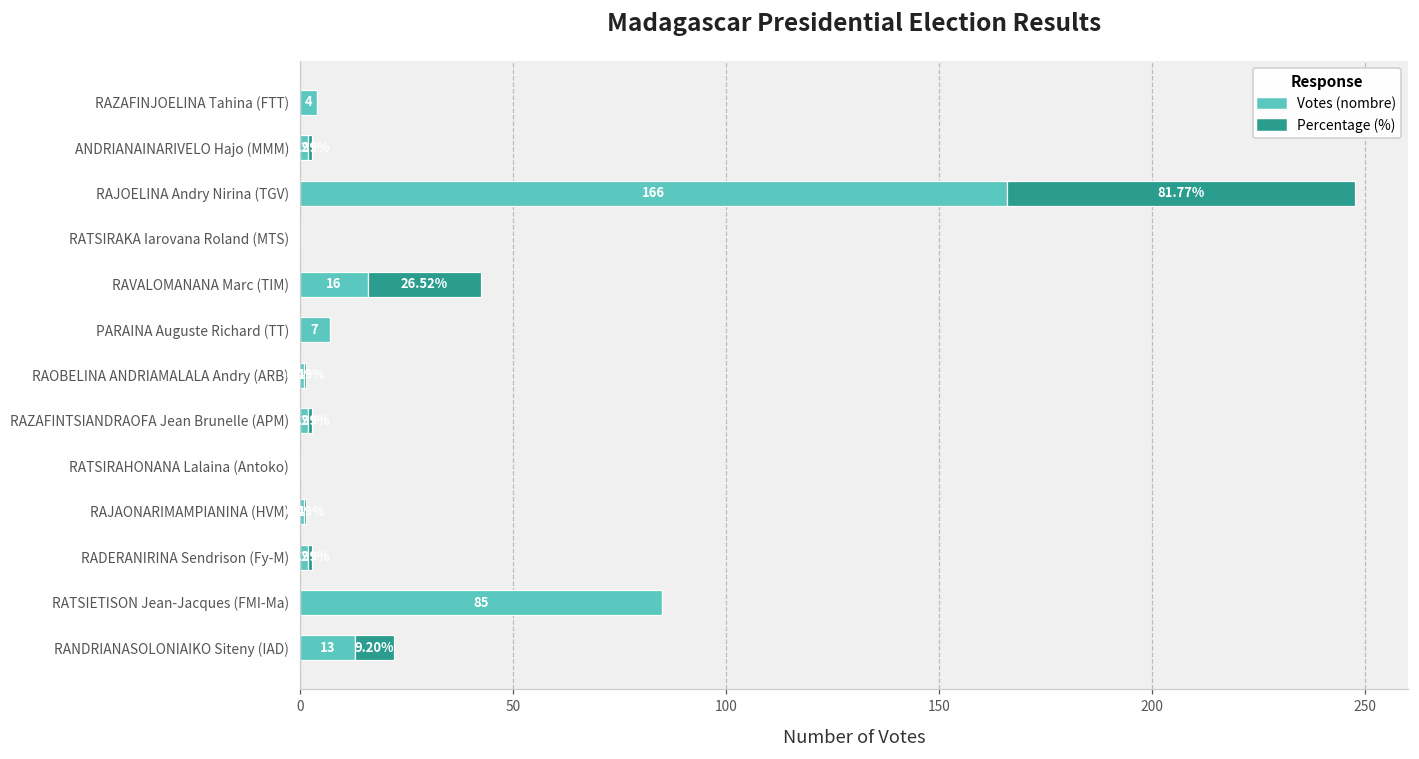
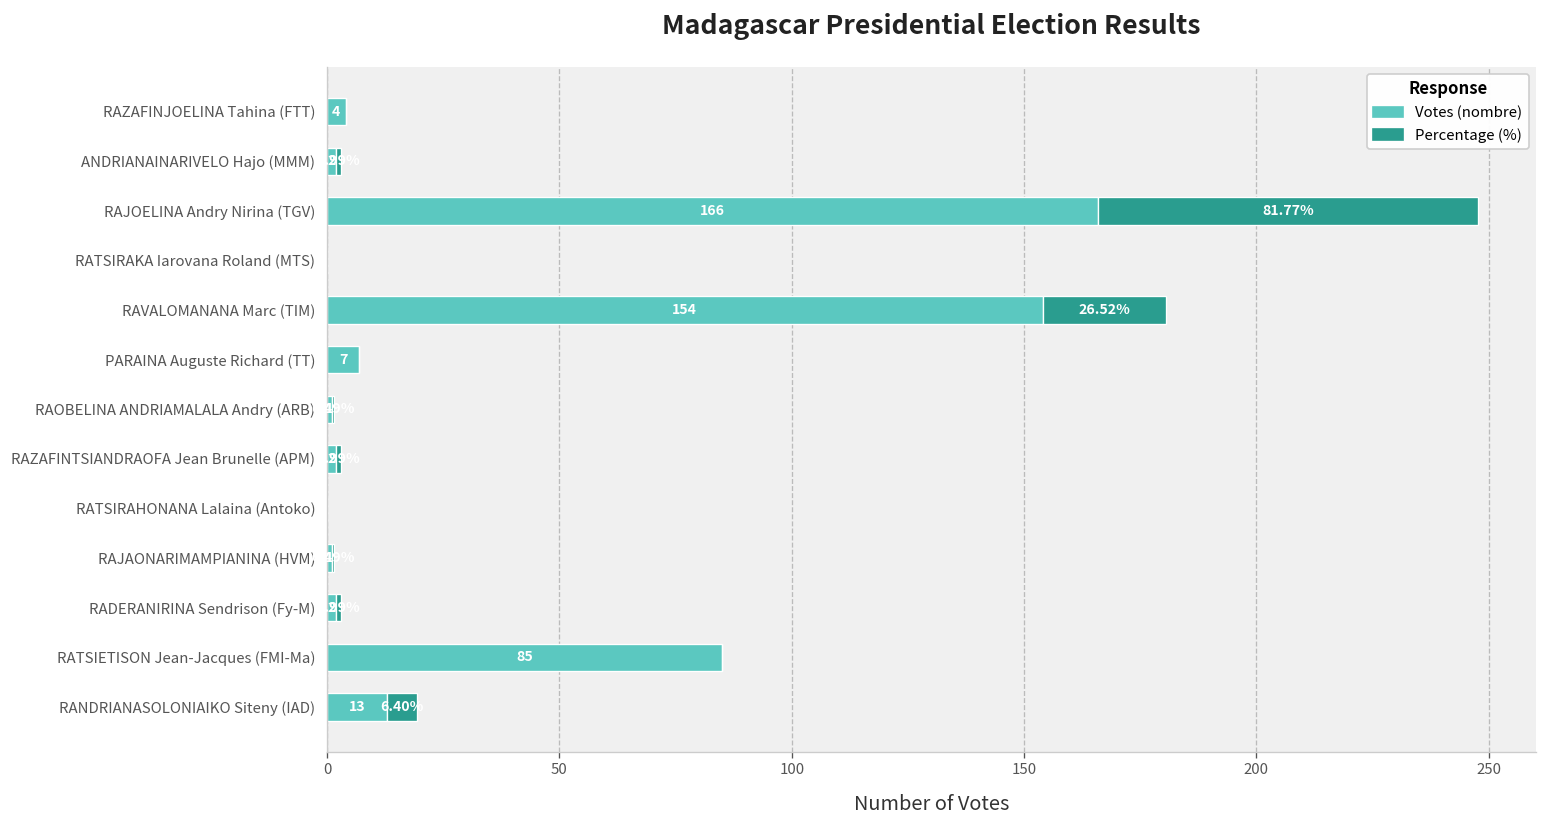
  {
    "Votes (nombre)": {
      "RAZAFINJOELINA Tahina (FTT)": "4",
      "ANDRIANAINARIVELO Hajo (MMM)": "2",
      "RAJOELINA Andry Nirina (TGV)": "166",
-     "RAVALOMANANA Marc (TIM)": "16",
+     "RAVALOMANANA Marc (TIM)": "154",
      "PARAINA Auguste Richard (TT)": "7",
      "RAZAFINTSIANDRAOFA Jean Brunelle (APM)": "2",
      "RADERANIRINA Sendrison (Fy-M)": "2",
      "RATSIETISON Jean-Jacques (FMI-Ma)": "85",
      "RANDRIANASOLONIAIKO Siteny (IAD)": "13"
    },
    "Percentage (%)": {
      "RAJOELINA Andry Nirina (TGV)": "81.77%",
      "RAVALOMANANA Marc (TIM)": "26.52%",
-     "RANDRIANASOLONIAIKO Siteny (IAD)": "9.20%"
+     "RANDRIANASOLONIAIKO Siteny (IAD)": "6.40%"
    }
  }
